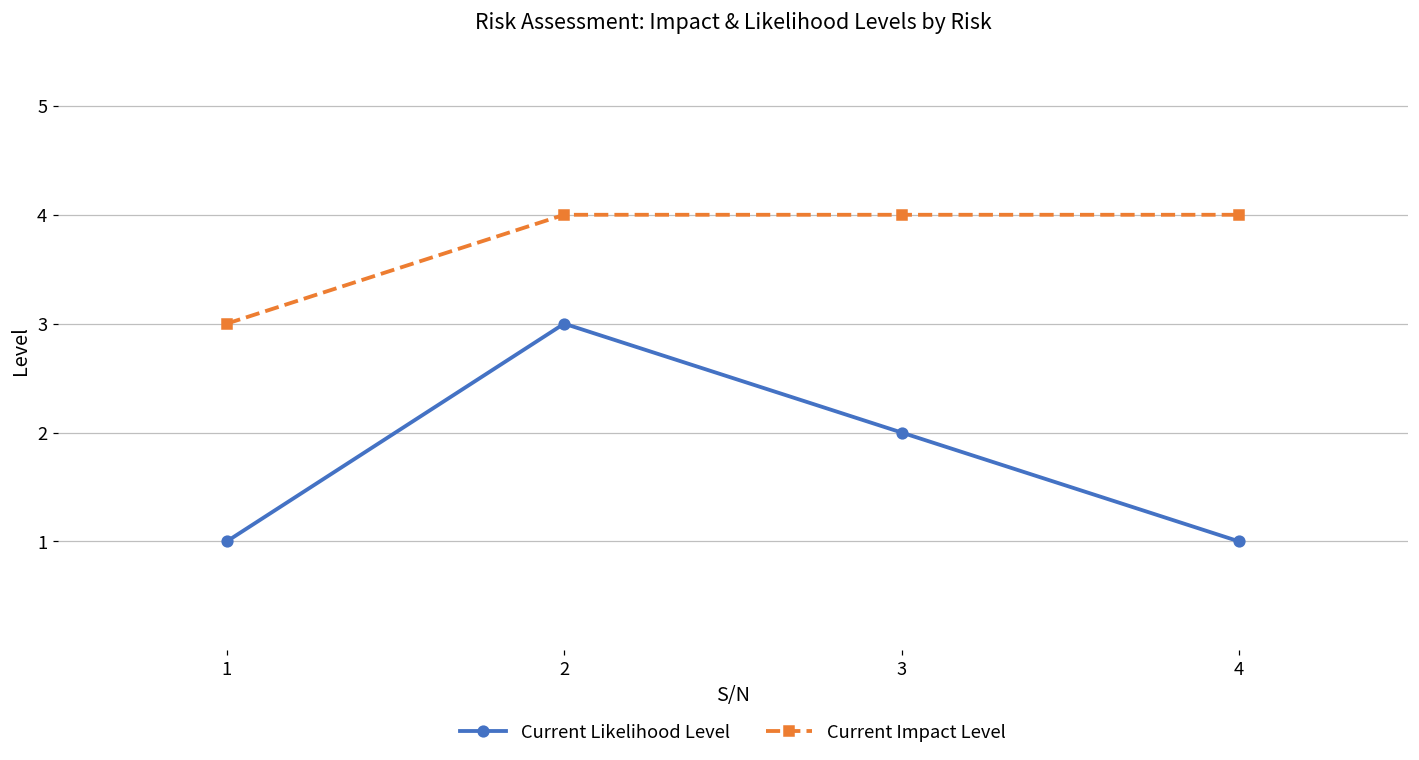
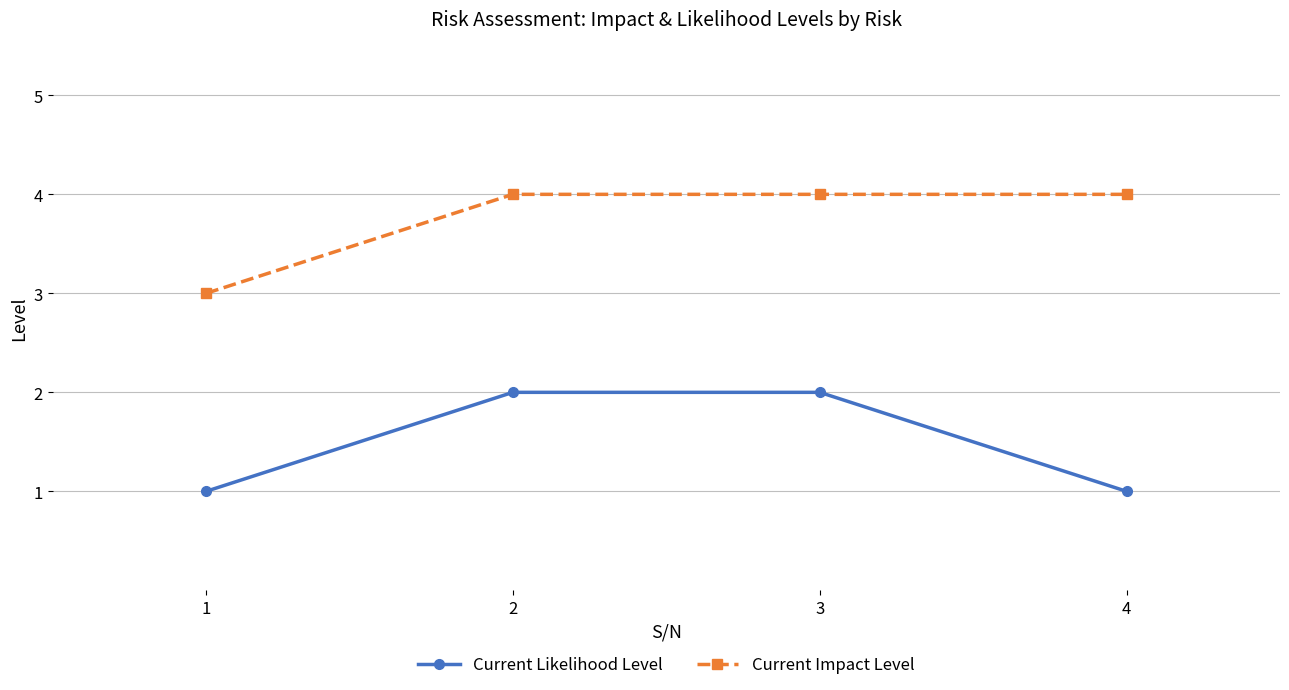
  {
    "Current Likelihood Level": {
      "1": 1,
-     "2": 3,
+     "2": 2,
      "3": 2,
      "4": 1
    },
    "Current Impact Level": {
      "1": 3,
      "2": 4,
      "3": 4,
      "4": 4
    }
  }
